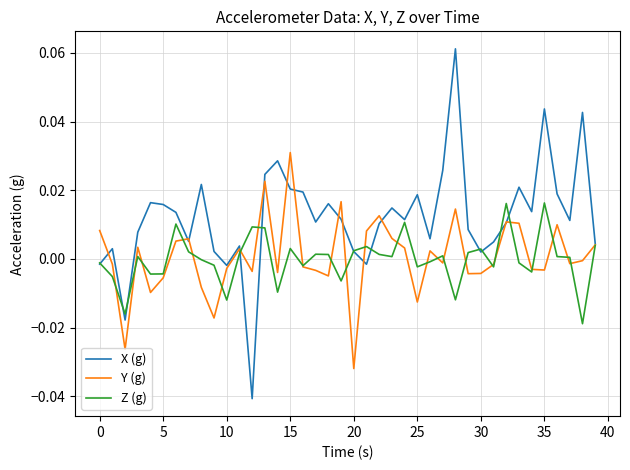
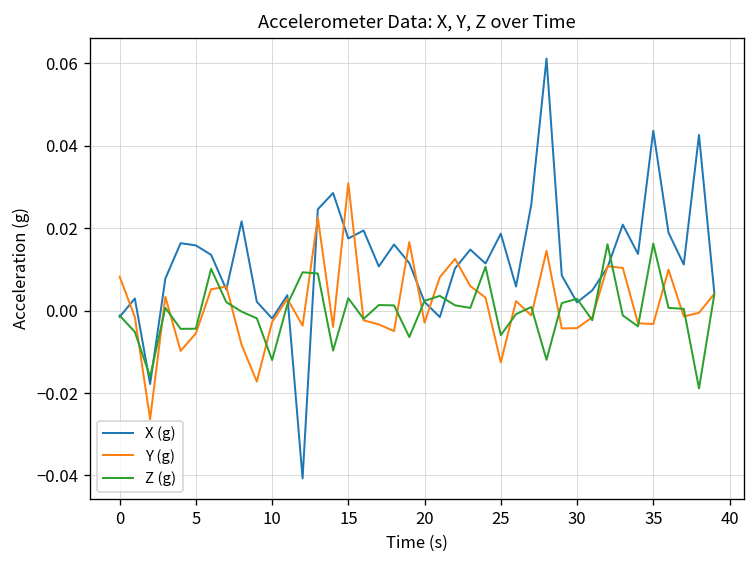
  {
    "X (g)": {
      "5": 0.016,
      "10": -0.002,
-     "15": 0.020,
+     "15": 0.018,
      "25": 0.019,
      "30": 0.002,
      "35": 0.044
    },
    "Y (g)": {
      "0": 0.008,
      "5": -0.006,
      "10": -0.003,
      "15": 0.031,
-     "20": -0.032,
+     "20": -0.003,
      "25": -0.013,
      "30": -0.004,
      "35": -0.003
    },
    "Z (g)": {
      "5": -0.004,
      "10": -0.012,
      "15": 0.003,
-     "25": -0.002,
+     "25": -0.006,
      "30": 0.003,
      "35": 0.016
    }
  }
